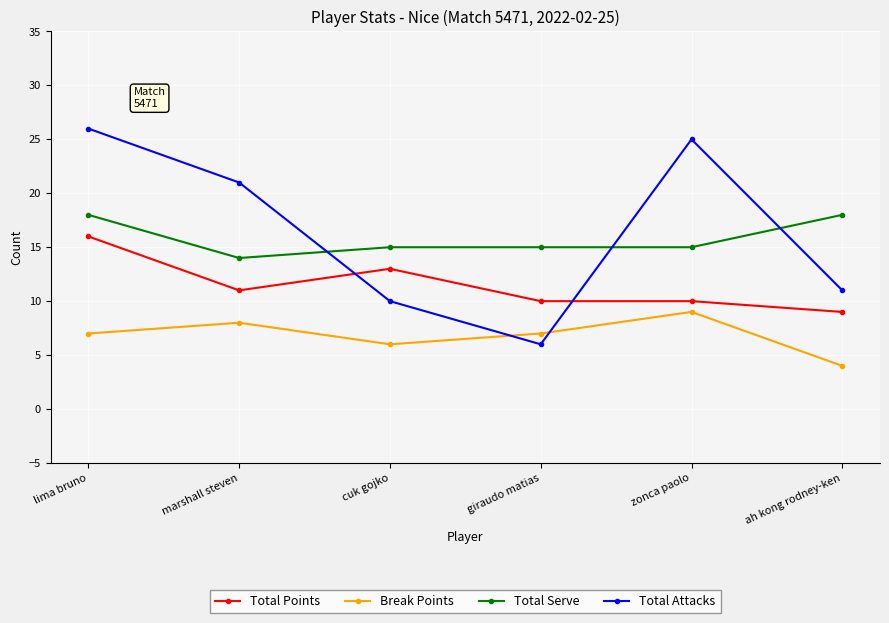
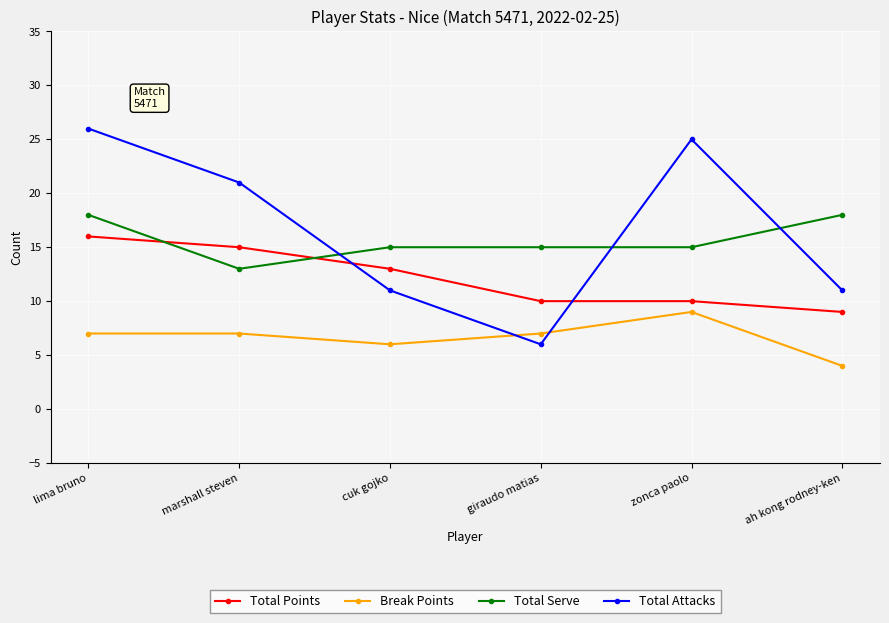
  {
    "Total Points": {
      "lima bruno": 16,
-     "marshall steven": 11,
+     "marshall steven": 15,
      "cuk gojko": 13,
      "giraudo matias": 10,
      "zonca paolo": 10,
      "ah kong rodney-ken": 9
    },
    "Break Points": {
      "lima bruno": 7,
-     "marshall steven": 8,
+     "marshall steven": 7,
      "cuk gojko": 6,
      "giraudo matias": 7,
      "zonca paolo": 9,
      "ah kong rodney-ken": 4
    },
    "Total Serve": {
      "lima bruno": 18,
-     "marshall steven": 14,
+     "marshall steven": 13,
      "cuk gojko": 15,
      "giraudo matias": 15,
      "zonca paolo": 15,
      "ah kong rodney-ken": 18
    },
    "Total Attacks": {
      "lima bruno": 26,
      "marshall steven": 21,
-     "cuk gojko": 10,
+     "cuk gojko": 11,
      "giraudo matias": 6,
      "zonca paolo": 25,
      "ah kong rodney-ken": 11
    }
  }
